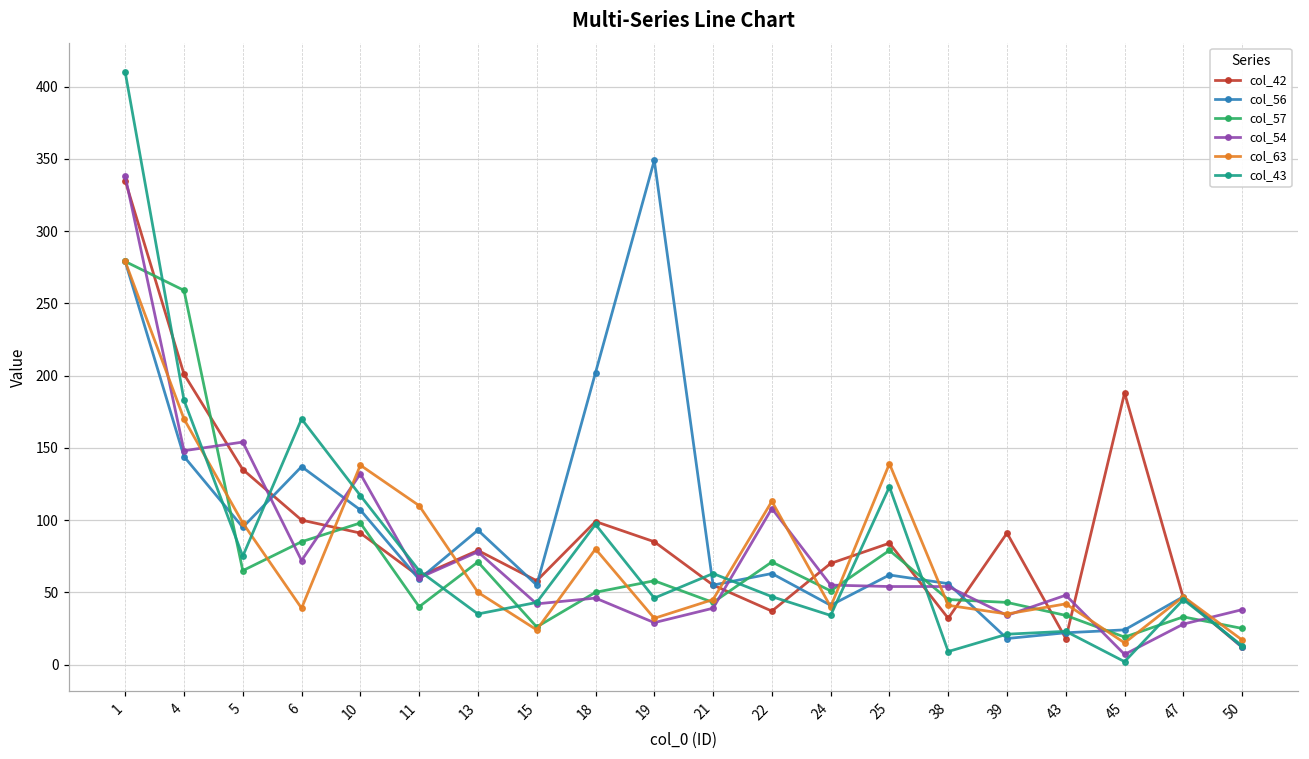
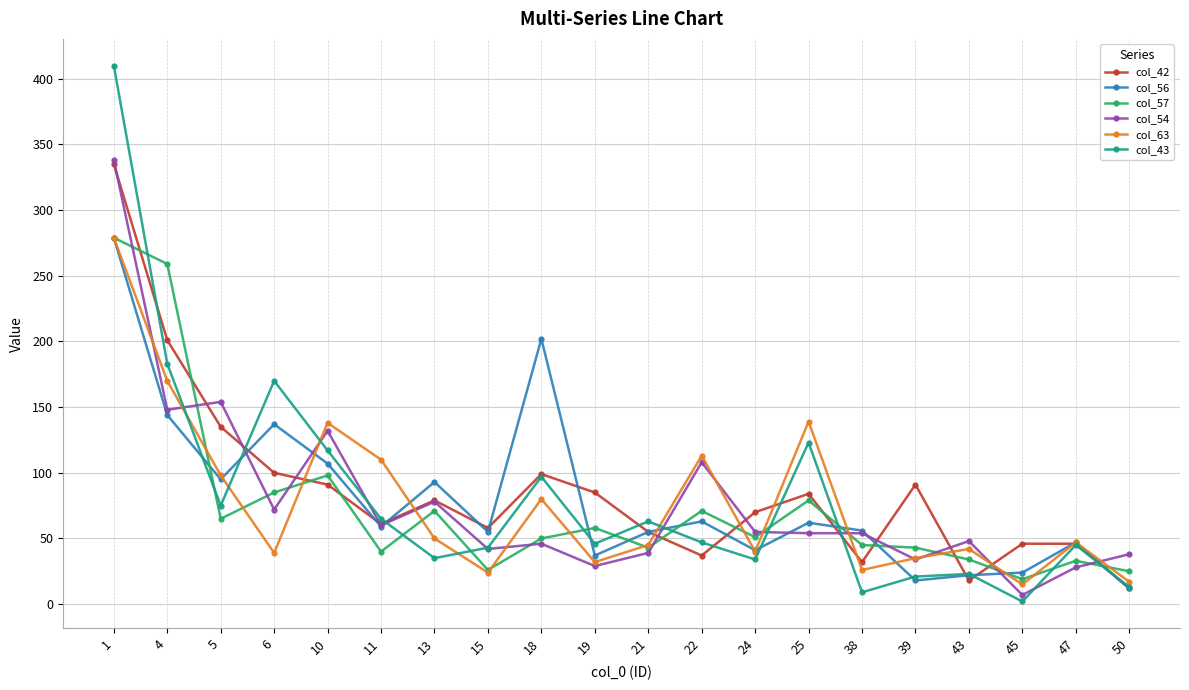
  {
    "col_42": {
      "1": 335,
      "4": 201,
      "5": 135,
      "6": 100,
      "10": 91,
      "15": 58,
      "18": 99,
      "19": 85,
      "22": 37,
      "24": 70,
      "25": 84,
      "38": 32,
      "39": 91,
      "43": 18,
-     "45": 188
+     "45": 46
    },
    "col_56": {
      "4": 144,
      "5": 95,
      "6": 137,
      "10": 107,
      "13": 93,
      "15": 55,
      "18": 202,
-     "19": 349,
+     "19": 37,
      "22": 63,
      "25": 62,
      "38": 56,
      "39": 18,
      "45": 24
    },
    "col_54": {
      "1": 338,
      "4": 148,
      "5": 154,
      "6": 72,
      "10": 132,
      "18": 46,
      "19": 29,
      "21": 39,
      "22": 108,
      "24": 55,
      "25": 54,
      "38": 54,
      "43": 48,
      "45": 7,
      "47": 28,
      "50": 38
    },
    "col_63": {
      "4": 170,
      "5": 98,
      "6": 39,
      "10": 138,
      "11": 110,
      "13": 50,
      "15": 24,
      "18": 80,
      "19": 32,
      "21": 45,
      "22": 113,
      "25": 139,
-     "38": 41,
+     "38": 26,
      "43": 42,
      "45": 15,
      "50": 17
    }
  }
